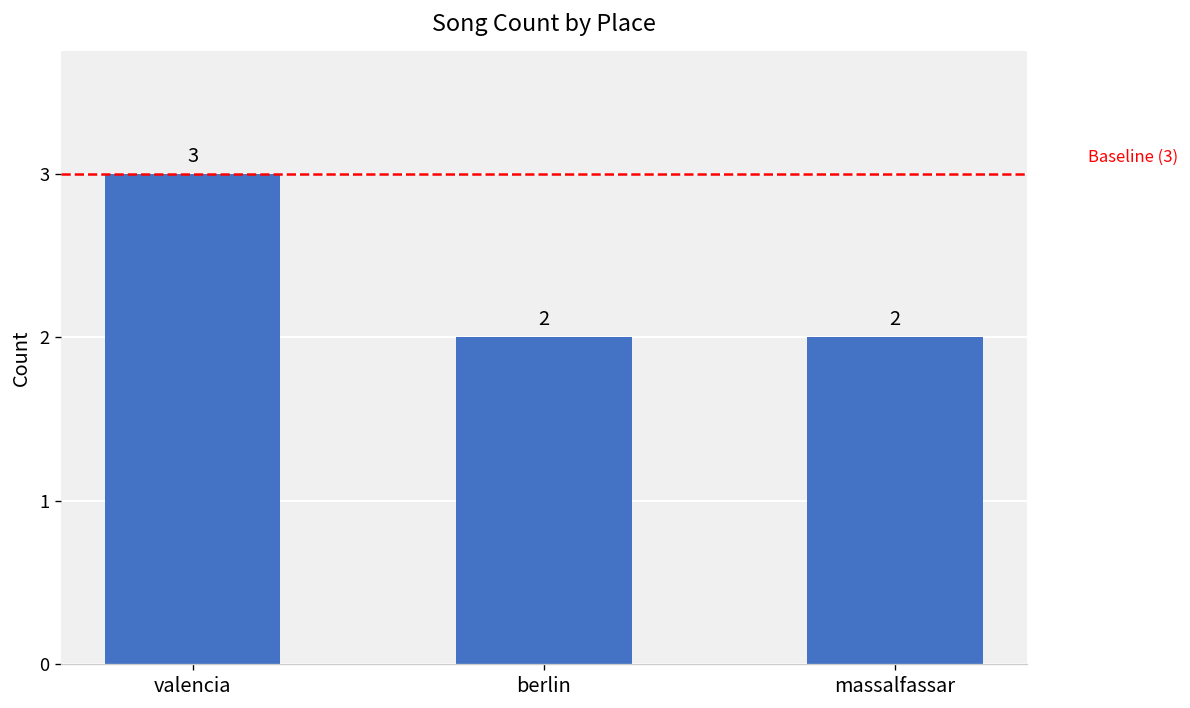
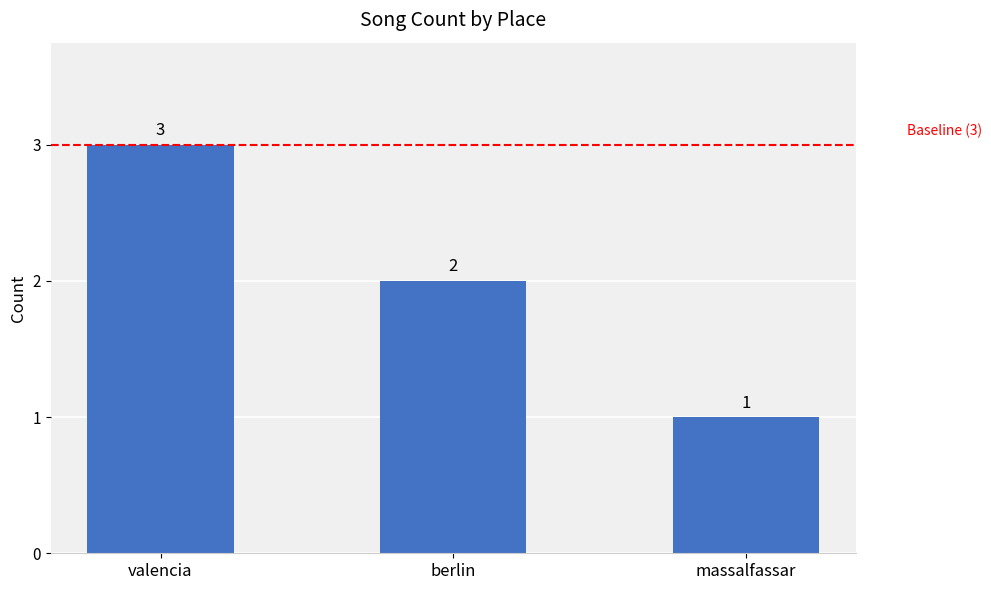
  {
    "valencia": 3,
    "berlin": 2,
-   "massalfassar": 2
+   "massalfassar": 1
  }
